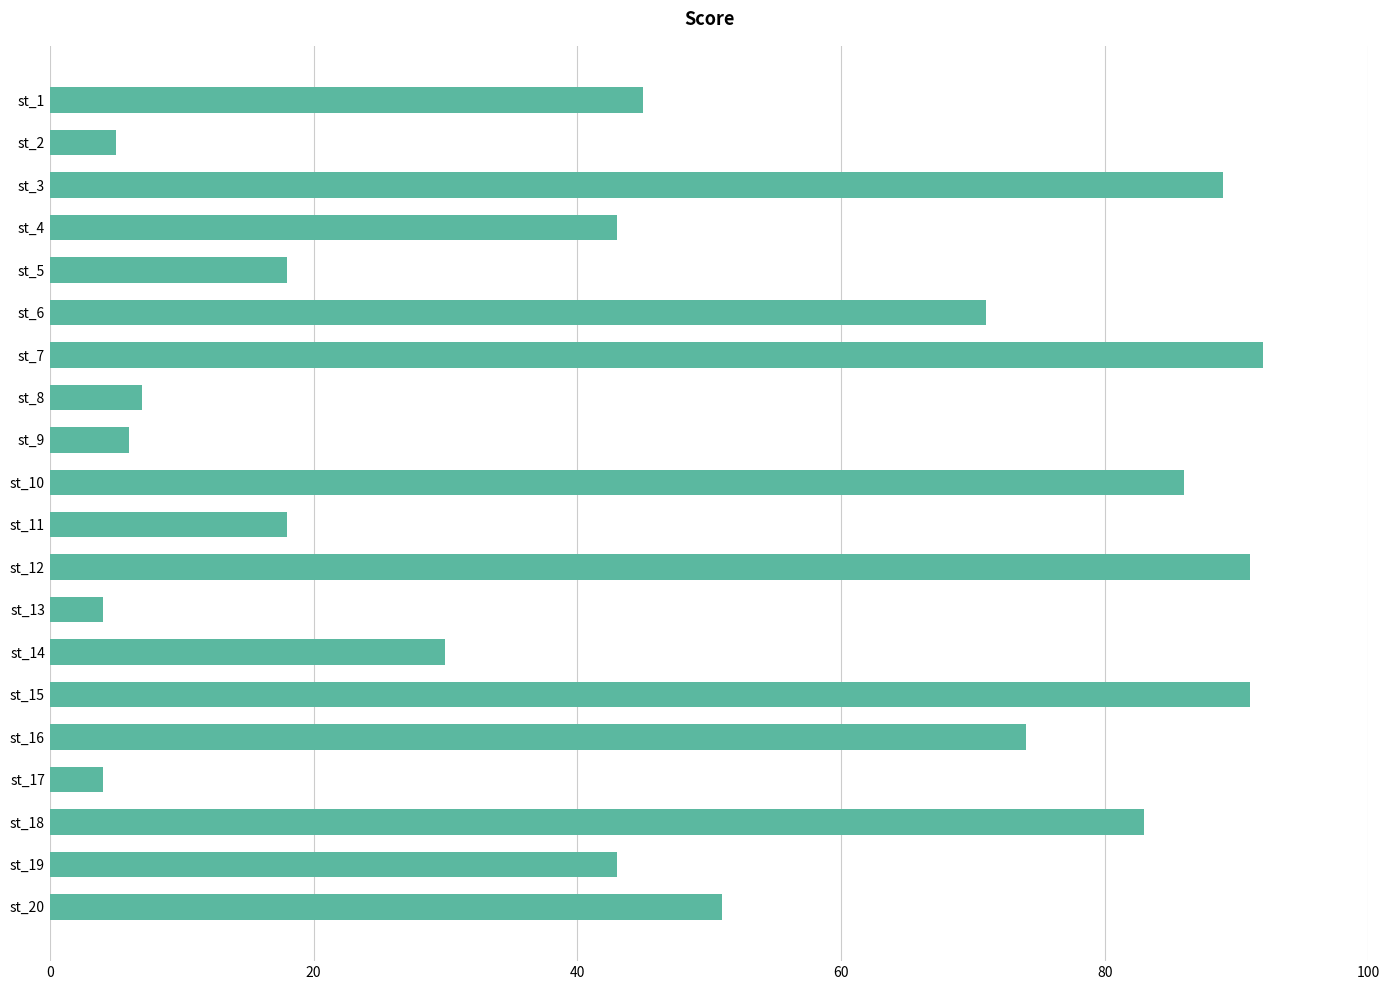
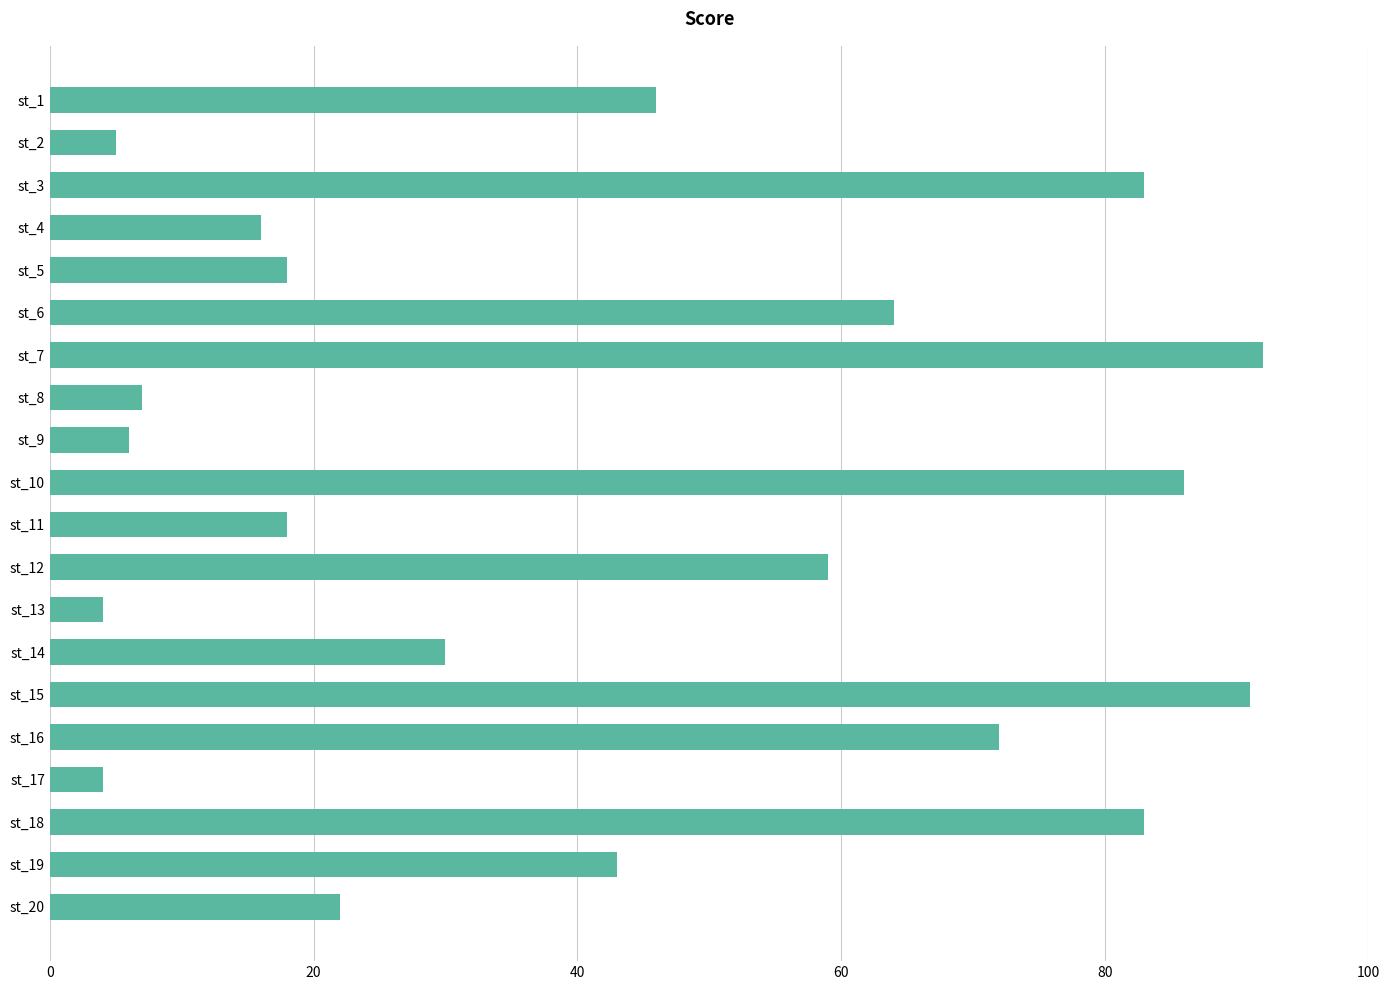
  {
-   "st_1": 45,
+   "st_1": 46,
    "st_2": 5,
-   "st_3": 89,
-   "st_4": 43,
+   "st_3": 83,
+   "st_4": 16,
    "st_5": 18,
-   "st_6": 71,
+   "st_6": 64,
    "st_7": 92,
    "st_8": 7,
    "st_9": 6,
    "st_10": 86,
    "st_11": 18,
-   "st_12": 91,
+   "st_12": 59,
    "st_13": 4,
    "st_14": 30,
    "st_15": 91,
-   "st_16": 74,
+   "st_16": 72,
    "st_17": 4,
    "st_18": 83,
    "st_19": 43,
-   "st_20": 51
+   "st_20": 22
  }
